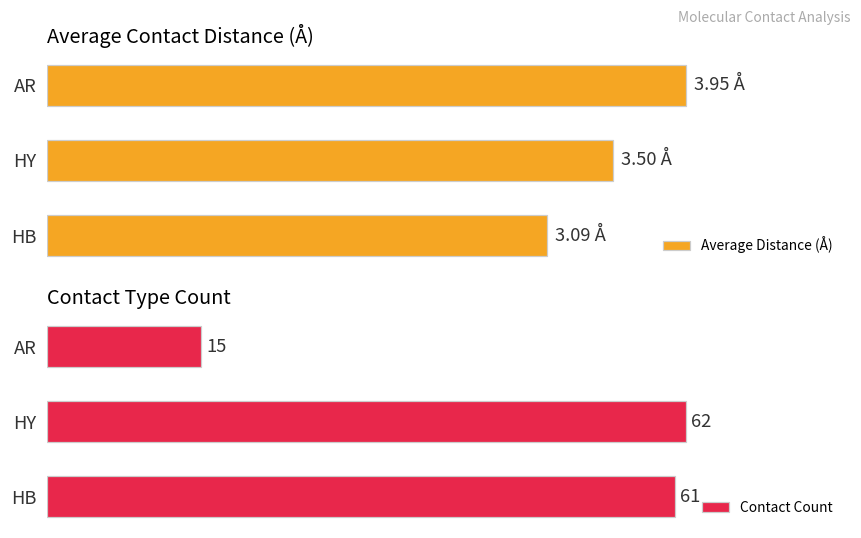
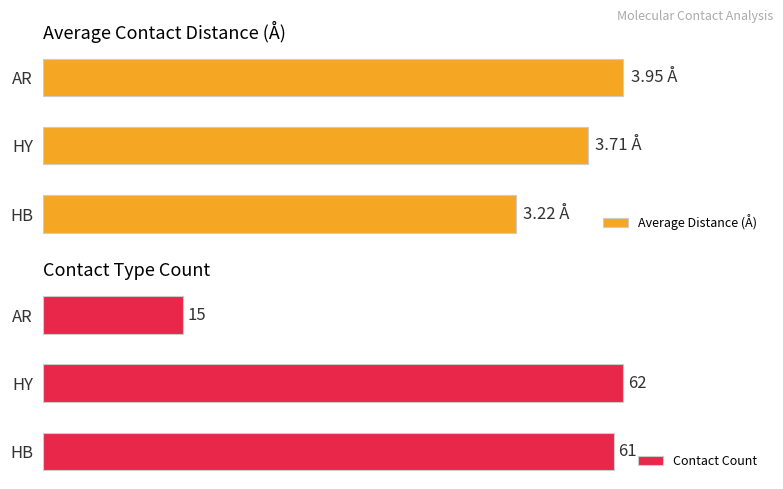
  {
    "Average Contact Distance (Å)": {
      "AR": 3.95,
-     "HY": 3.50,
-     "HB": 3.09
+     "HY": 3.71,
+     "HB": 3.22
    },
    "Contact Type Count": {
      "AR": 15,
      "HY": 62,
      "HB": 61
    }
  }
